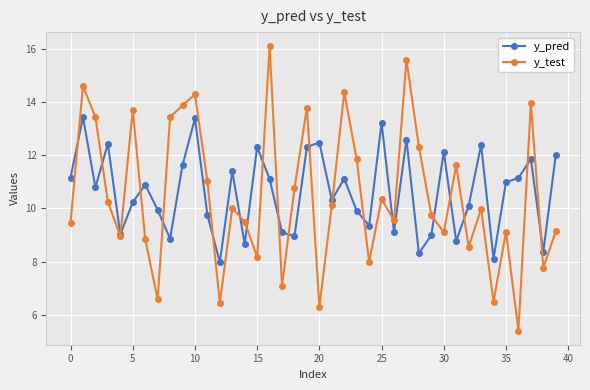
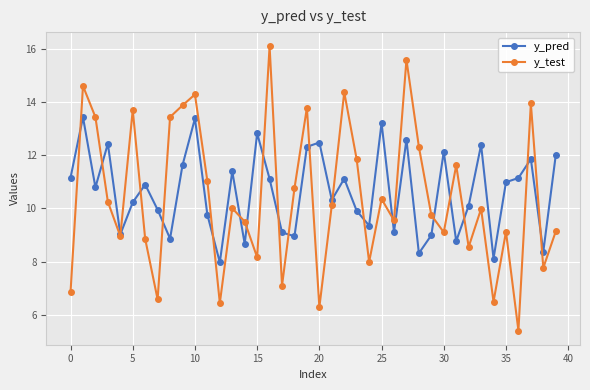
  {
    "y_pred": {
      "0": 11.2,
      "5": 10.2,
      "10": 13.4,
-     "15": 12.3,
+     "15": 12.8,
      "20": 12.5,
      "25": 13.2,
      "30": 12.1,
      "35": 11.0
    },
    "y_test": {
-     "0": 9.5,
+     "0": 6.9,
      "5": 13.7,
      "10": 14.3,
      "15": 8.2,
      "20": 6.3,
      "25": 10.4,
      "30": 9.1,
      "35": 9.1
    }
  }
